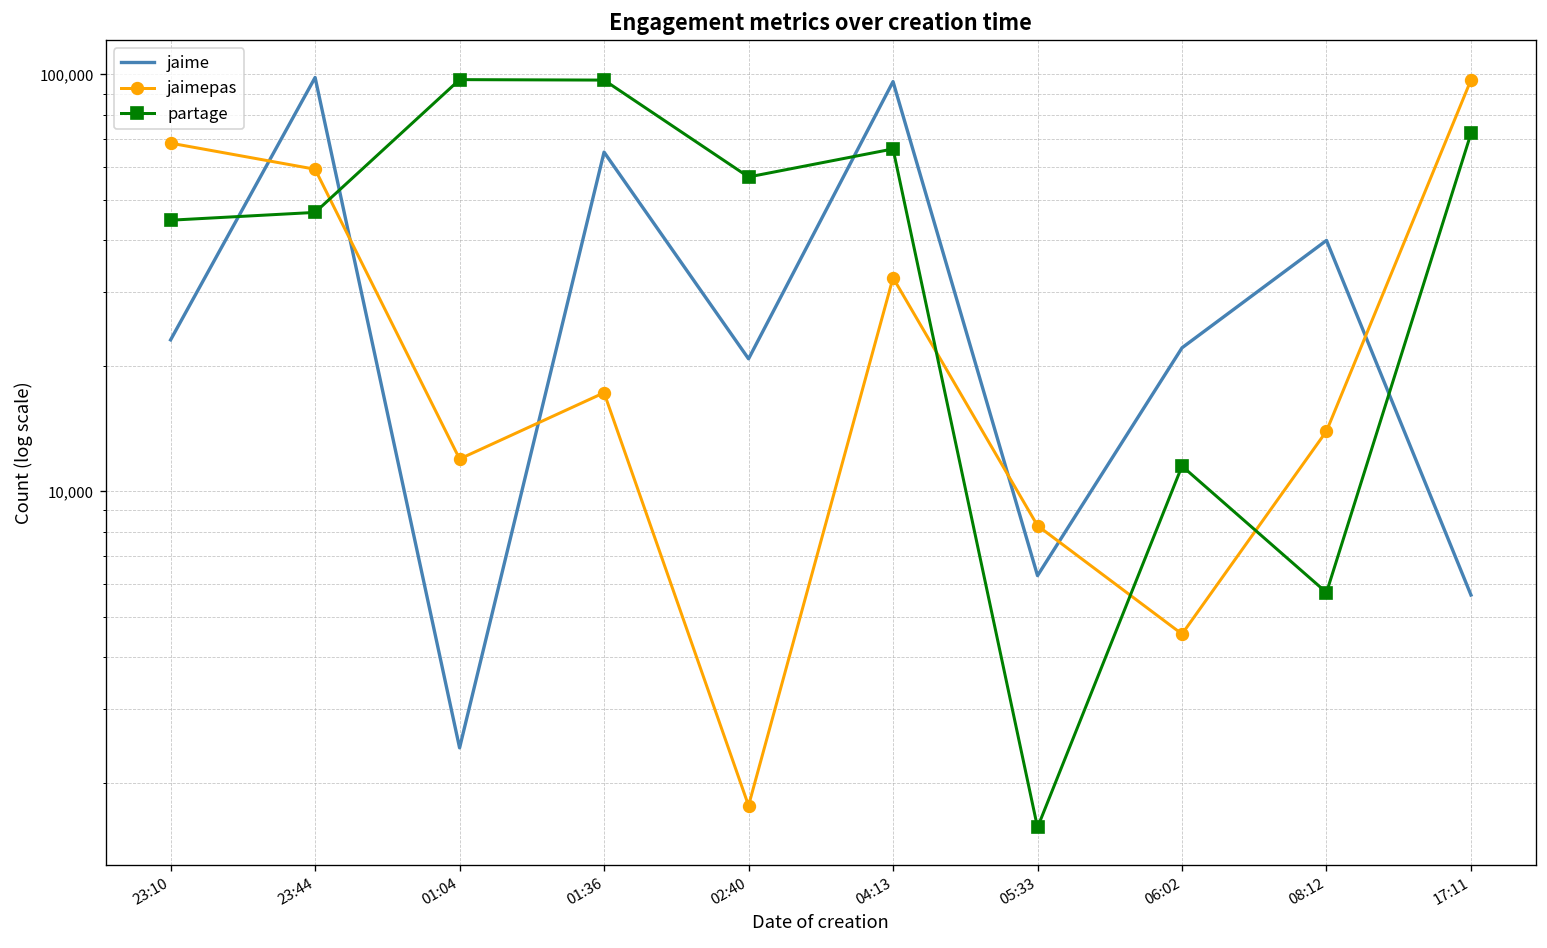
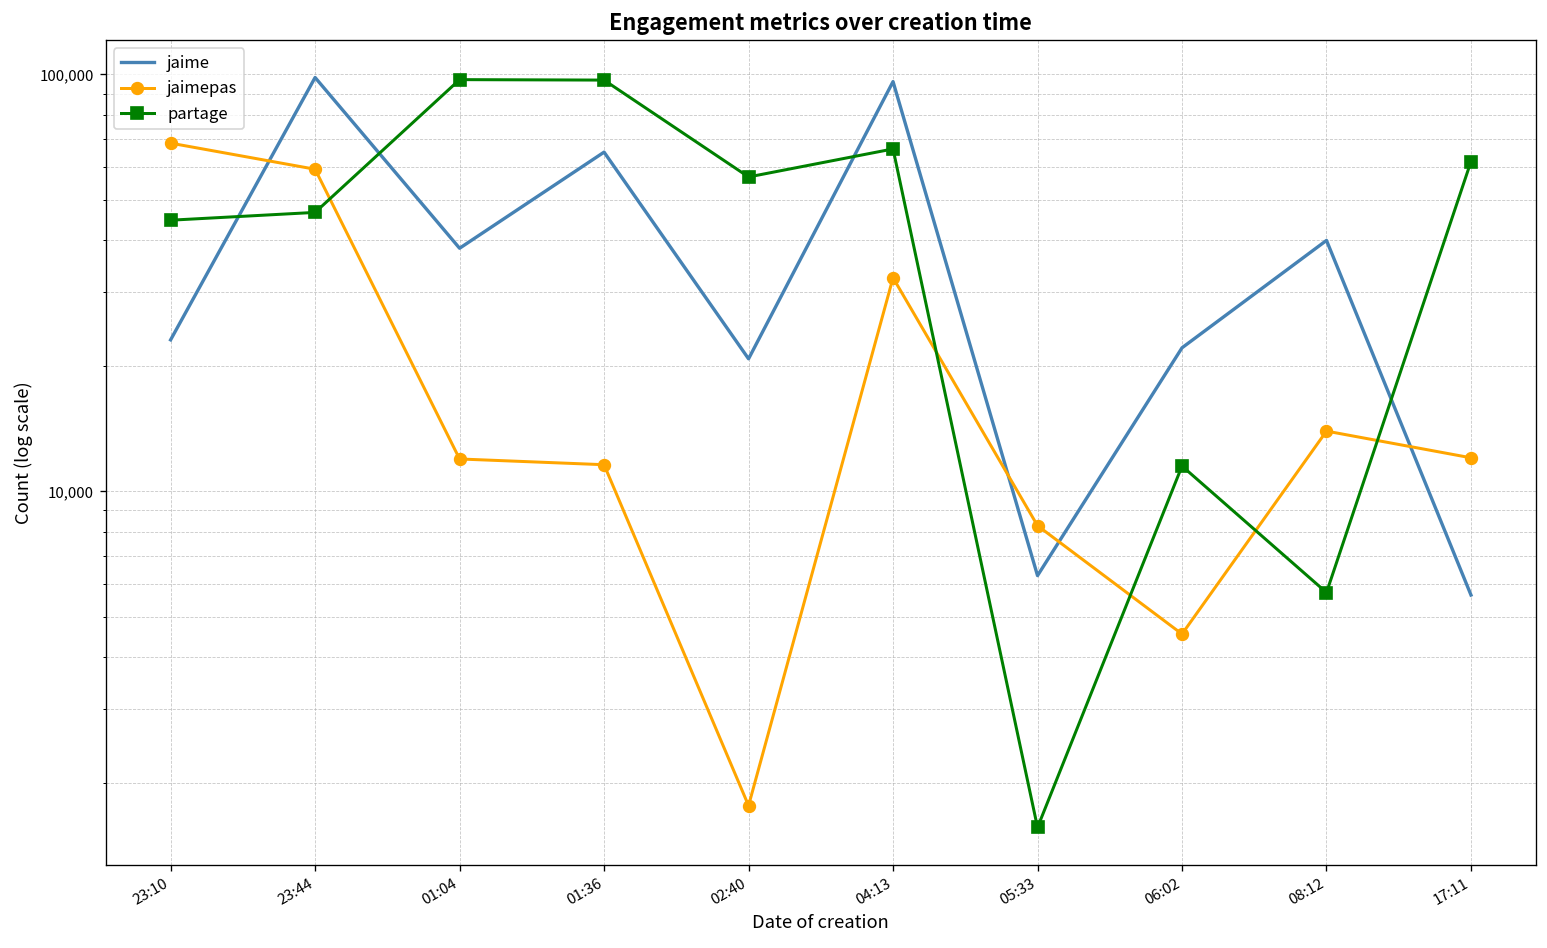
  {
    "jaime": {
      "23:10": "23,000",
      "23:44": "98,000",
-     "01:04": "2,400",
+     "01:04": "38,000",
      "01:36": "65,000",
      "02:40": "21,000",
      "04:13": "96,000",
      "05:33": "6,300",
      "06:02": "22,000",
      "08:12": "40,000",
      "17:11": "5,600"
    },
    "jaimepas": {
      "23:10": "68,000",
      "23:44": "59,000",
      "01:04": "12,000",
-     "01:36": "17,000",
+     "01:36": "11,600",
      "02:40": "1,800",
      "04:13": "33,000",
      "05:33": "8,300",
      "06:02": "4,500",
      "08:12": "13,900",
-     "17:11": "97,000"
+     "17:11": "12,000"
    },
    "partage": {
      "23:10": "45,000",
      "23:44": "47,000",
      "01:04": "97,000",
      "01:36": "97,000",
      "02:40": "57,000",
      "04:13": "66,000",
      "05:33": "1,600",
      "06:02": "11,500",
      "08:12": "5,700",
-     "17:11": "72,000"
+     "17:11": "62,000"
    }
  }
